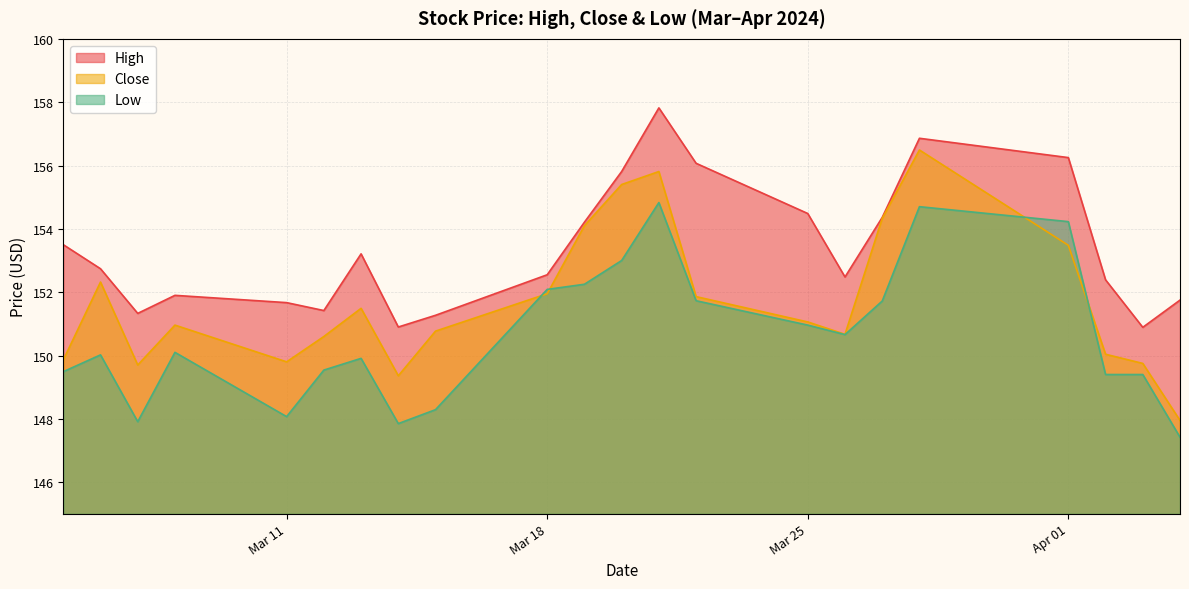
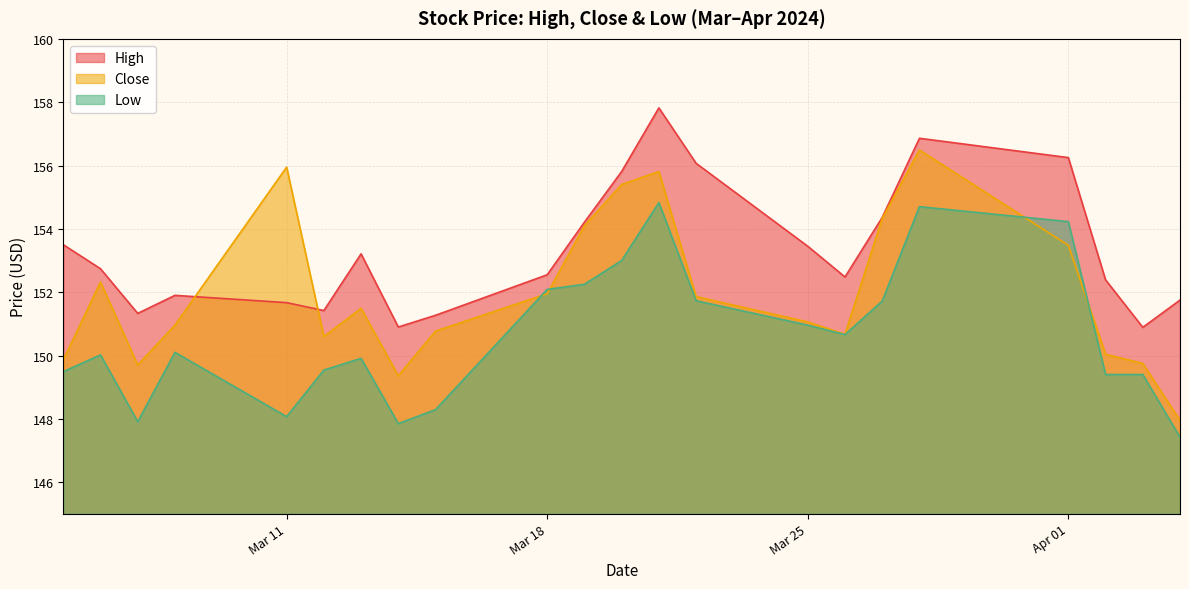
  {
    "High": {
      "Mar 11": 151.7,
      "Mar 18": 152.6,
-     "Mar 25": 154.5,
+     "Mar 25": 153.4,
      "Apr 01": 156.3
    },
    "Close": {
-     "Mar 11": 149.8,
+     "Mar 11": 155.9,
      "Mar 18": 151.9,
      "Mar 25": 151.1,
      "Apr 01": 153.5
    },
    "Low": {
      "Mar 11": 148.1,
      "Mar 18": 152.1,
      "Mar 25": 151.0,
      "Apr 01": 154.2
    }
  }
